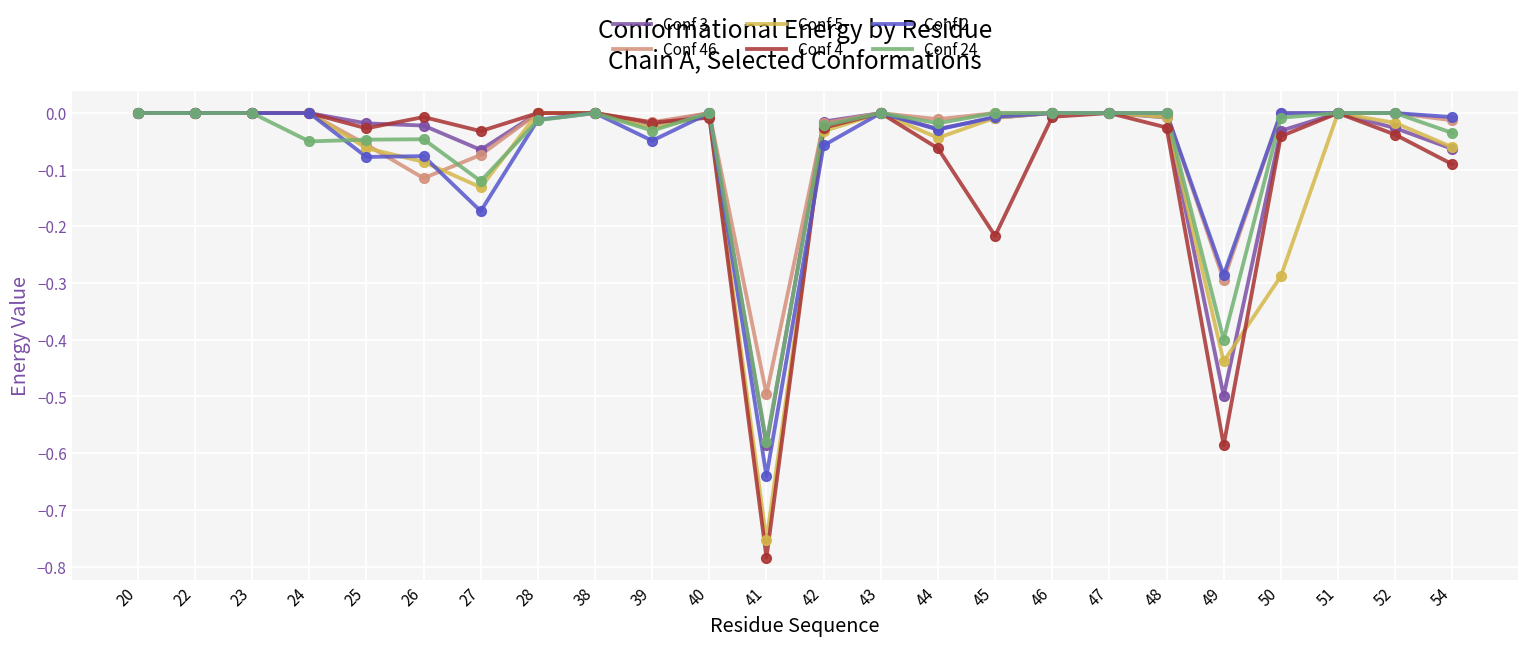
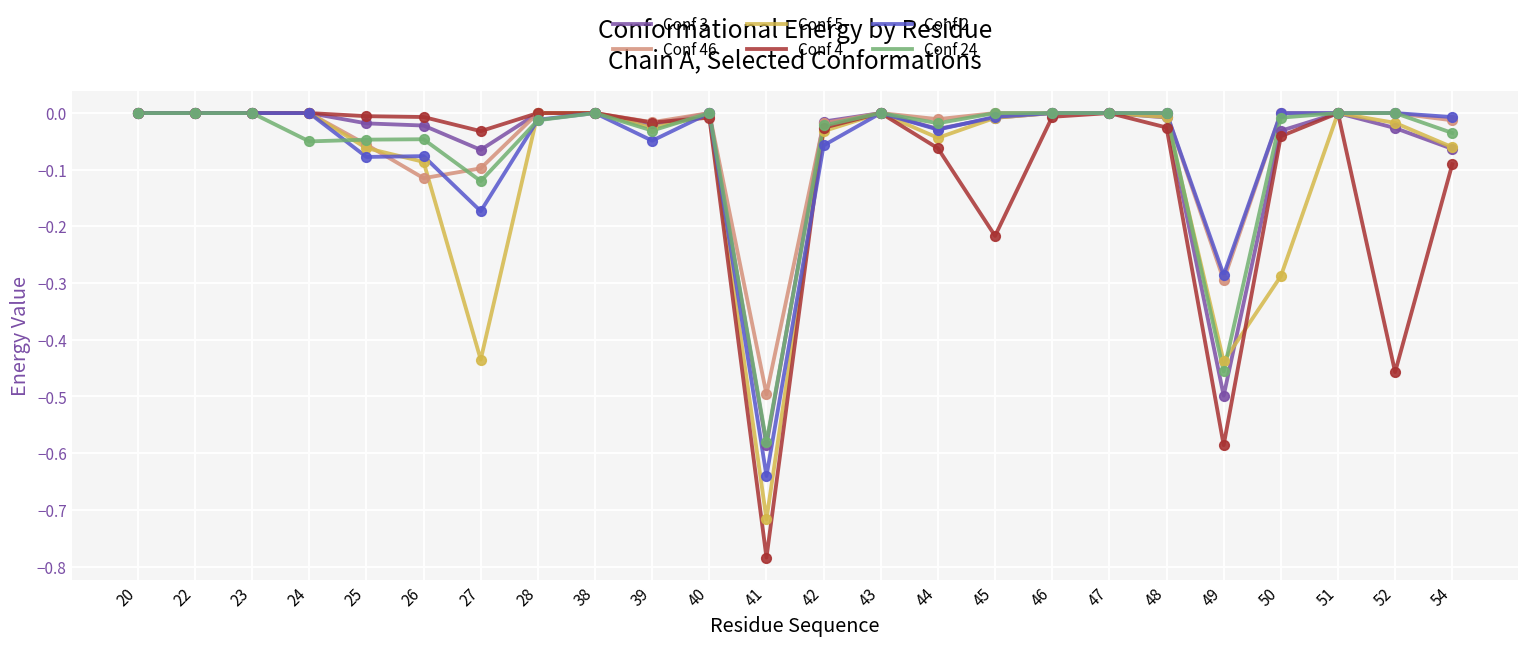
  {
    "Conf 46": {
      "25": -0.06,
      "26": -0.11,
-     "27": -0.07,
+     "27": -0.10,
      "41": -0.50,
      "44": -0.01,
      "49": -0.29,
      "54": -0.01
    },
    "Conf 5": {
      "25": -0.06,
      "26": -0.09,
-     "27": -0.13,
-     "41": -0.75,
+     "27": -0.44,
+     "41": -0.72,
      "42": -0.03,
      "44": -0.04,
      "49": -0.44,
      "50": -0.29,
      "52": -0.02
    },
    "Conf 4": {
-     "25": -0.03,
+     "25": -0.01,
      "26": -0.01,
      "27": -0.03,
      "41": -0.78,
      "44": -0.06,
      "45": -0.22,
      "46": -0.01,
      "48": -0.03,
      "49": -0.59,
      "50": -0.04,
-     "52": -0.04,
+     "52": -0.46,
      "54": -0.09
    },
    "Conf 24": {
      "24": -0.05,
      "25": -0.05,
      "26": -0.05,
      "27": -0.12,
      "44": -0.02,
-     "49": -0.40,
+     "49": -0.46,
      "50": -0.01,
      "54": -0.04
    }
  }
